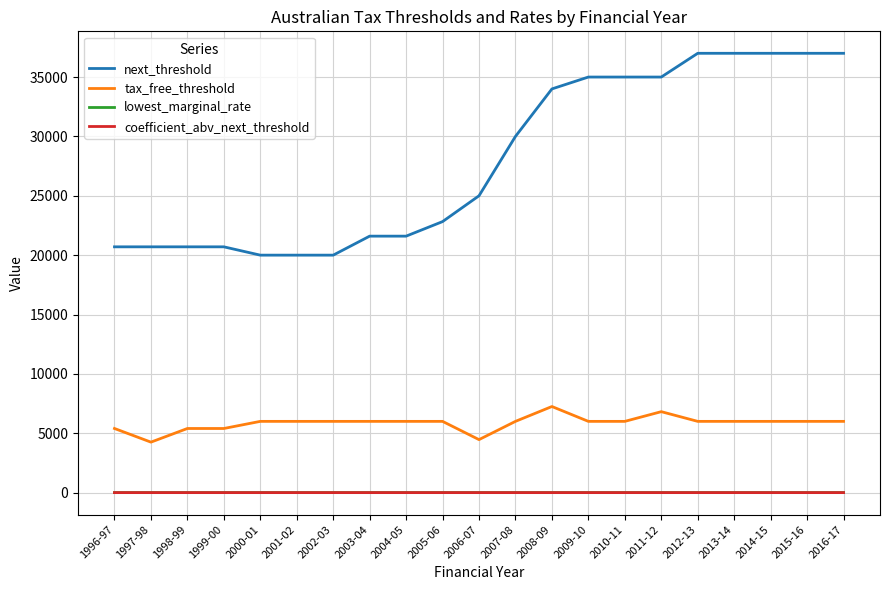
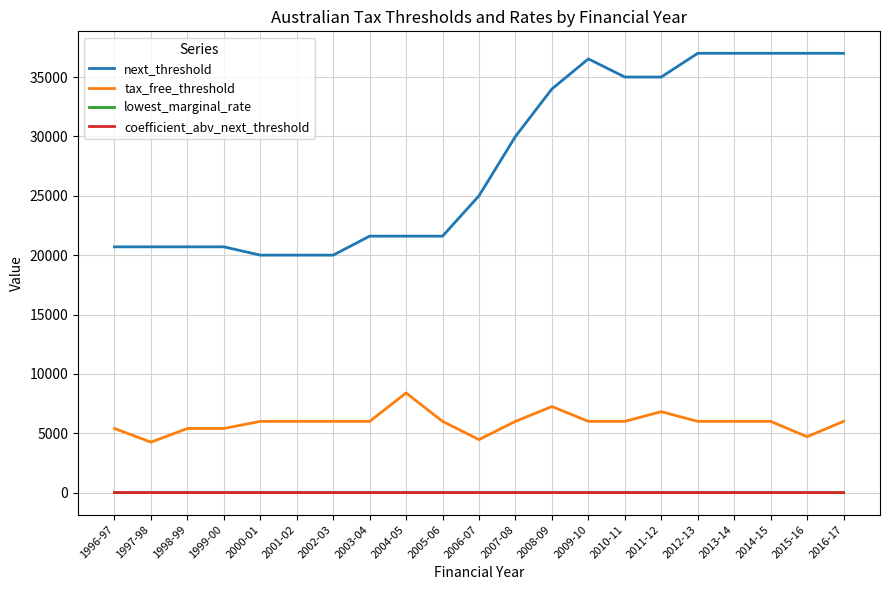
  {
    "next_threshold": {
      "1996-97": 20700,
      "1997-98": 20700,
      "1998-99": 20700,
      "1999-00": 20700,
      "2000-01": 20000,
      "2001-02": 20000,
      "2002-03": 20000,
      "2003-04": 21600,
      "2004-05": 21600,
-     "2005-06": 22800,
+     "2005-06": 21600,
      "2006-07": 25000,
      "2007-08": 30000,
      "2008-09": 34000,
-     "2009-10": 35000,
+     "2009-10": 36500,
      "2010-11": 35000,
      "2011-12": 35000,
      "2012-13": 37000,
      "2013-14": 37000,
      "2014-15": 37000,
      "2015-16": 37000,
      "2016-17": 37000
    },
    "tax_free_threshold": {
      "1996-97": 5400,
      "1997-98": 4300,
      "1998-99": 5400,
      "1999-00": 5400,
      "2000-01": 6000,
      "2001-02": 6000,
      "2002-03": 6000,
      "2003-04": 6000,
-     "2004-05": 6000,
+     "2004-05": 8400,
      "2005-06": 6000,
      "2006-07": 4500,
      "2007-08": 6000,
      "2008-09": 7300,
      "2009-10": 6000,
      "2010-11": 6000,
      "2011-12": 6800,
      "2012-13": 6000,
      "2013-14": 6000,
      "2014-15": 6000,
-     "2015-16": 6000,
+     "2015-16": 4700,
      "2016-17": 6000
    },
    "coefficient_abv_next_threshold": {
      "1996-97": 0,
      "1997-98": 0,
      "1998-99": 0,
      "1999-00": 0,
      "2000-01": 0,
      "2001-02": 0,
      "2002-03": 0,
      "2003-04": 0,
      "2004-05": 0,
      "2005-06": 0,
      "2006-07": 0,
      "2007-08": 0,
      "2008-09": 0,
      "2009-10": 0,
      "2010-11": 0,
      "2011-12": 0,
      "2012-13": 0,
      "2013-14": 0,
      "2014-15": 0,
      "2015-16": 0,
      "2016-17": 0
    }
  }
